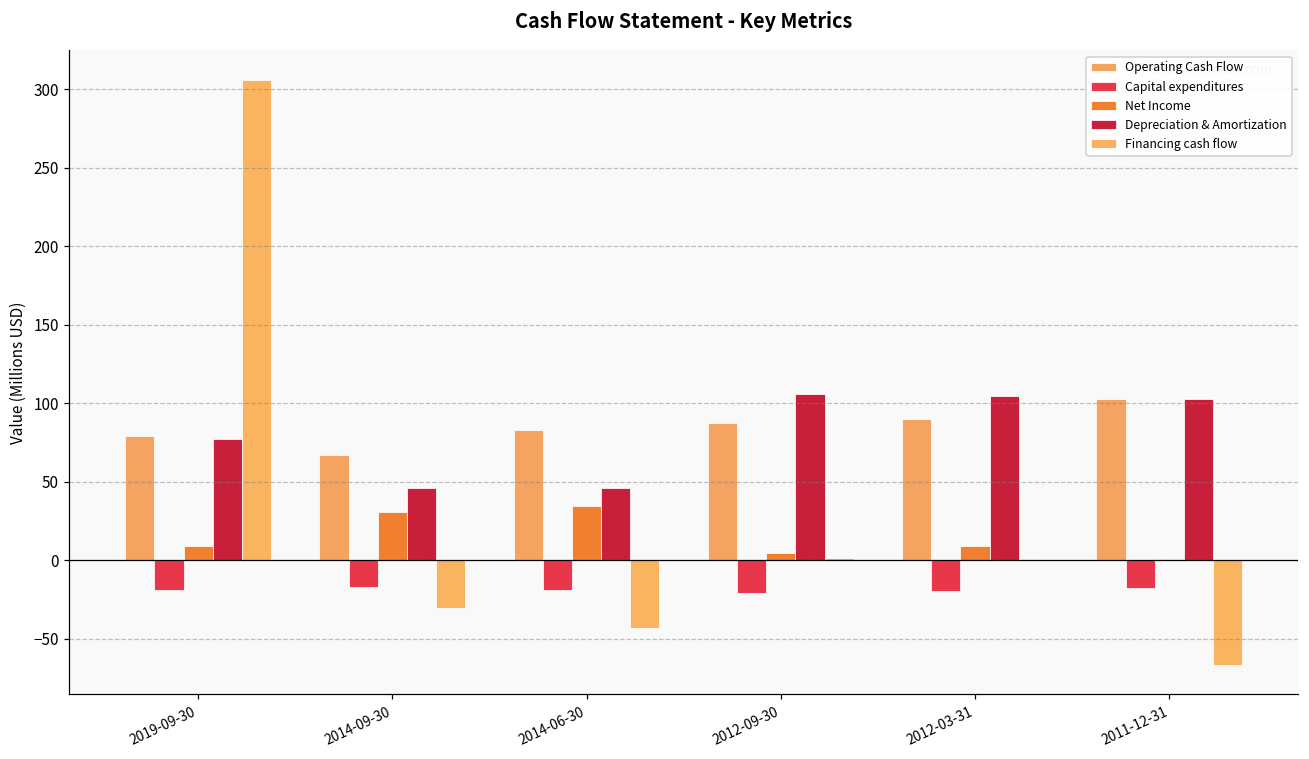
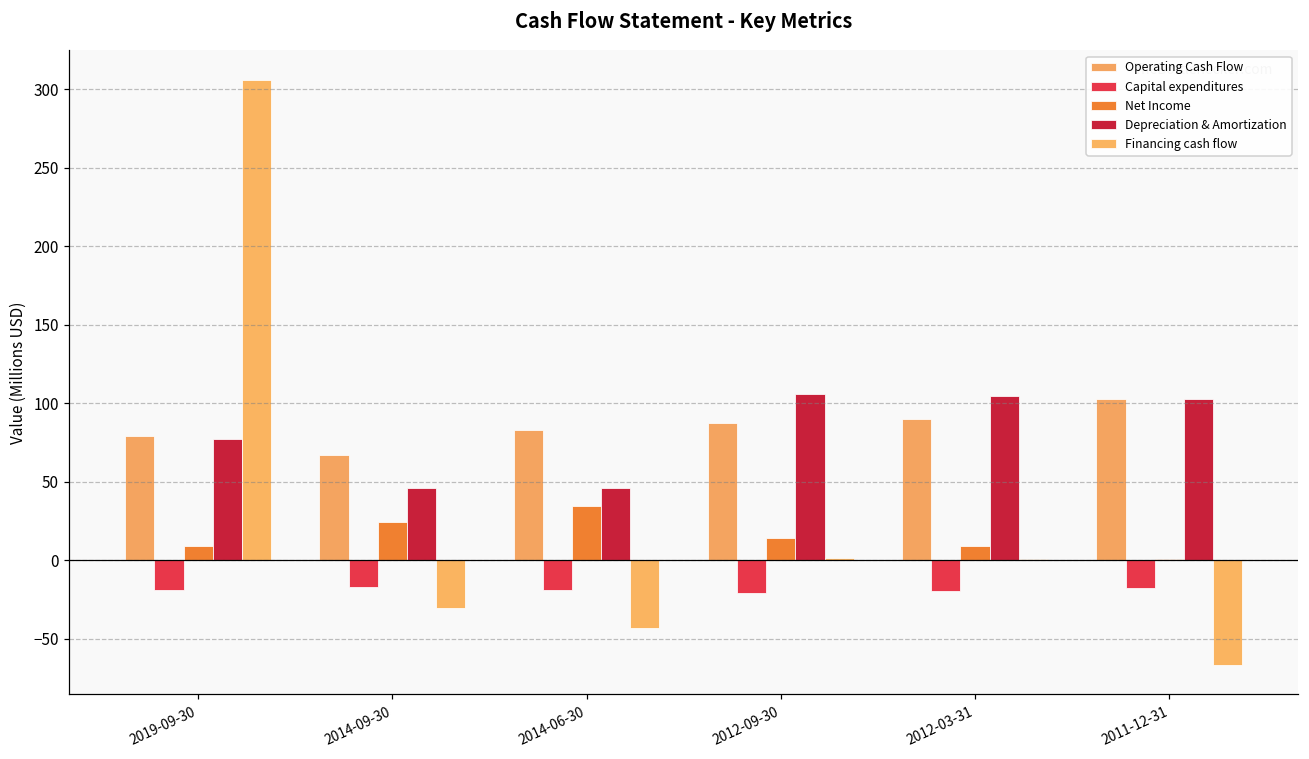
  {
    "Net Income": {
      "2019-09-30": 9,
-     "2014-09-30": 31,
+     "2014-09-30": 25,
      "2014-06-30": 35,
-     "2012-09-30": 4,
+     "2012-09-30": 14,
      "2012-03-31": 9
    }
  }
